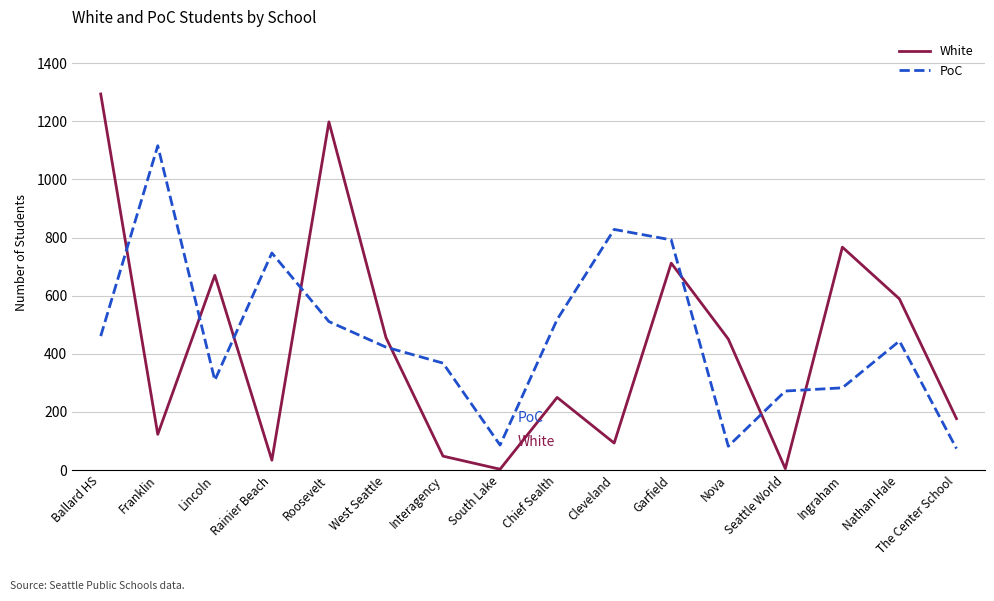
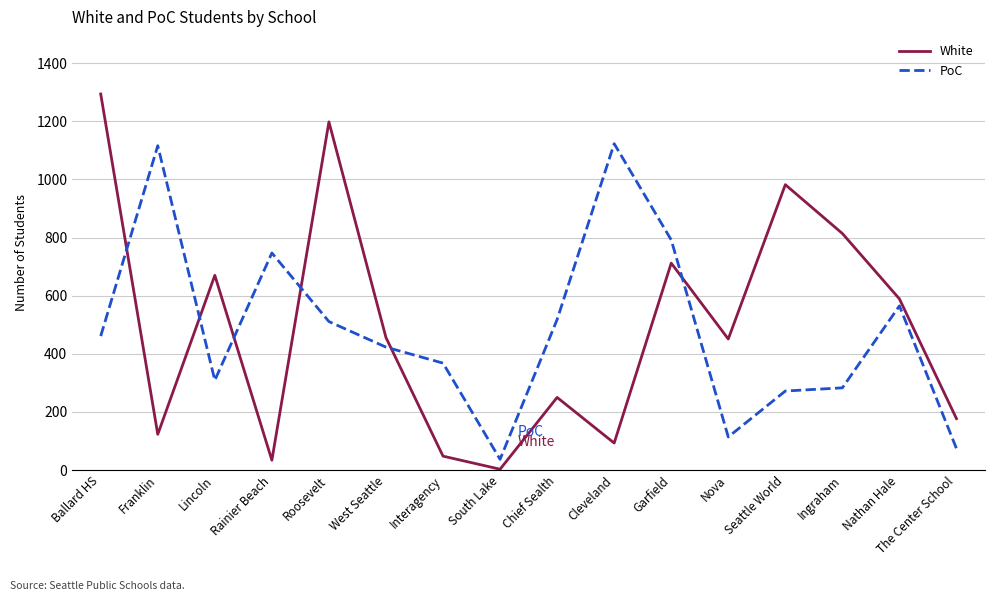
  {
    "White": {
      "Ballard HS": 1290,
      "Franklin": 120,
      "Lincoln": 670,
      "Rainier Beach": 30,
      "Roosevelt": 1200,
      "West Seattle": 460,
      "Interagency": 50,
      "South Lake": 0,
      "Chief Sealth": 250,
      "Cleveland": 90,
      "Garfield": 710,
      "Nova": 450,
-     "Seattle World": 10,
-     "Ingraham": 770,
+     "Seattle World": 980,
+     "Ingraham": 810,
      "Nathan Hale": 590,
      "The Center School": 180
    },
    "PoC": {
      "Ballard HS": 460,
      "Franklin": 1120,
      "Lincoln": 310,
      "Rainier Beach": 750,
      "Roosevelt": 510,
      "West Seattle": 420,
      "Interagency": 370,
-     "South Lake": 90,
+     "South Lake": 40,
      "Chief Sealth": 520,
-     "Cleveland": 830,
+     "Cleveland": 1120,
      "Garfield": 790,
-     "Nova": 80,
+     "Nova": 110,
      "Seattle World": 270,
      "Ingraham": 280,
-     "Nathan Hale": 440,
+     "Nathan Hale": 570,
      "The Center School": 70
    }
  }
